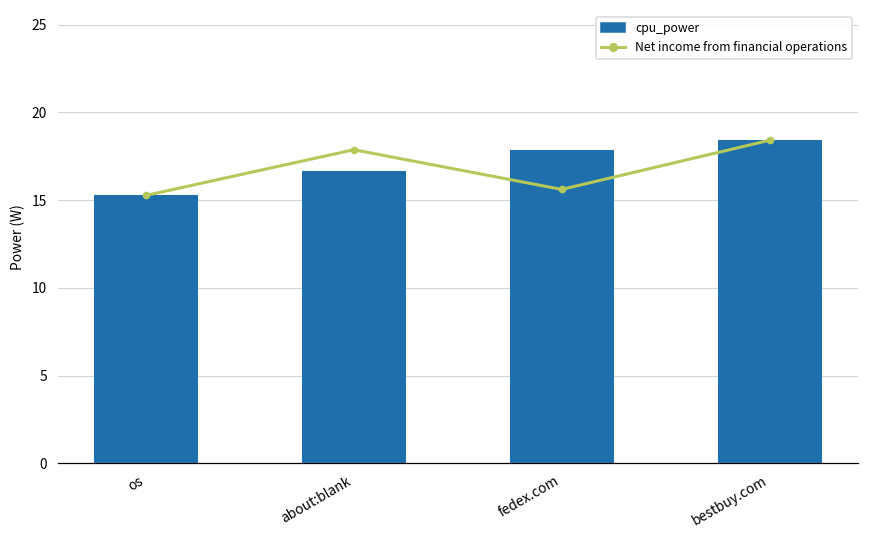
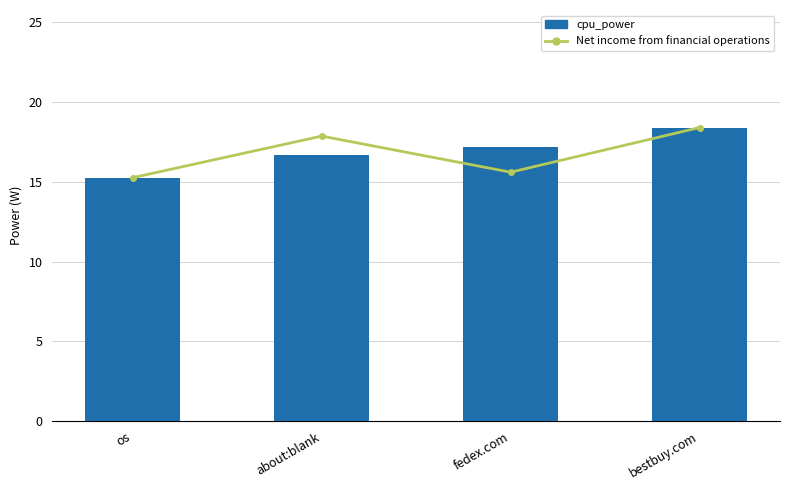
  {
    "Net income from financial operations": {
      "os": 15.3,
      "about:blank": 17.9,
      "fedex.com": 15.6,
      "bestbuy.com": 18.4
    },
    "cpu_power": {
      "os": 15.3,
      "about:blank": 16.7,
-     "fedex.com": 17.9,
+     "fedex.com": 17.2,
      "bestbuy.com": 18.4
    }
  }
